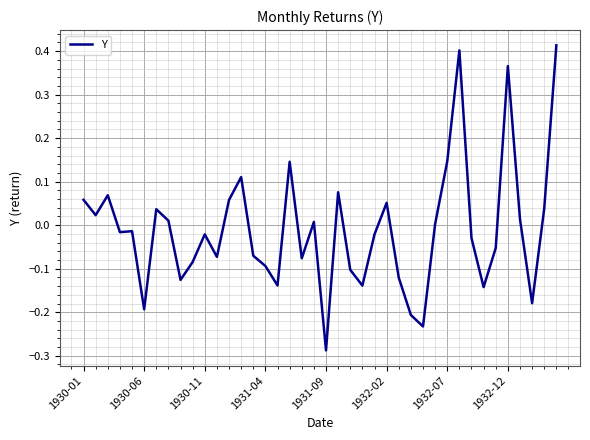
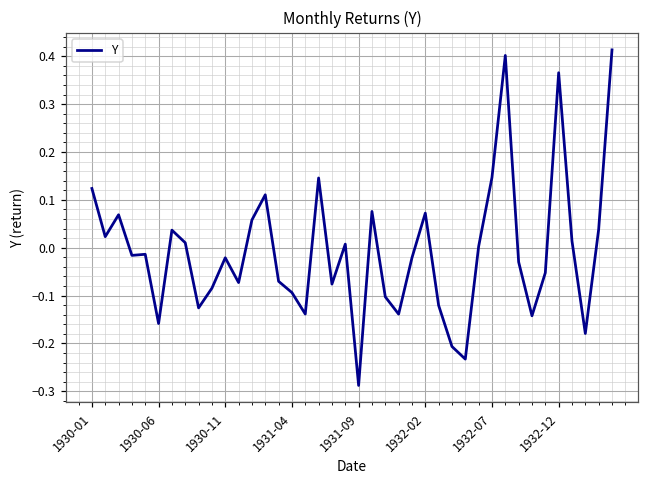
  {
-   "1930-01": 0.06,
-   "1930-06": -0.19,
+   "1930-01": 0.12,
+   "1930-06": -0.16,
    "1930-11": -0.02,
    "1931-04": -0.09,
    "1931-09": -0.29,
-   "1932-02": 0.05,
+   "1932-02": 0.07,
    "1932-07": 0.15,
    "1932-12": 0.37
  }
